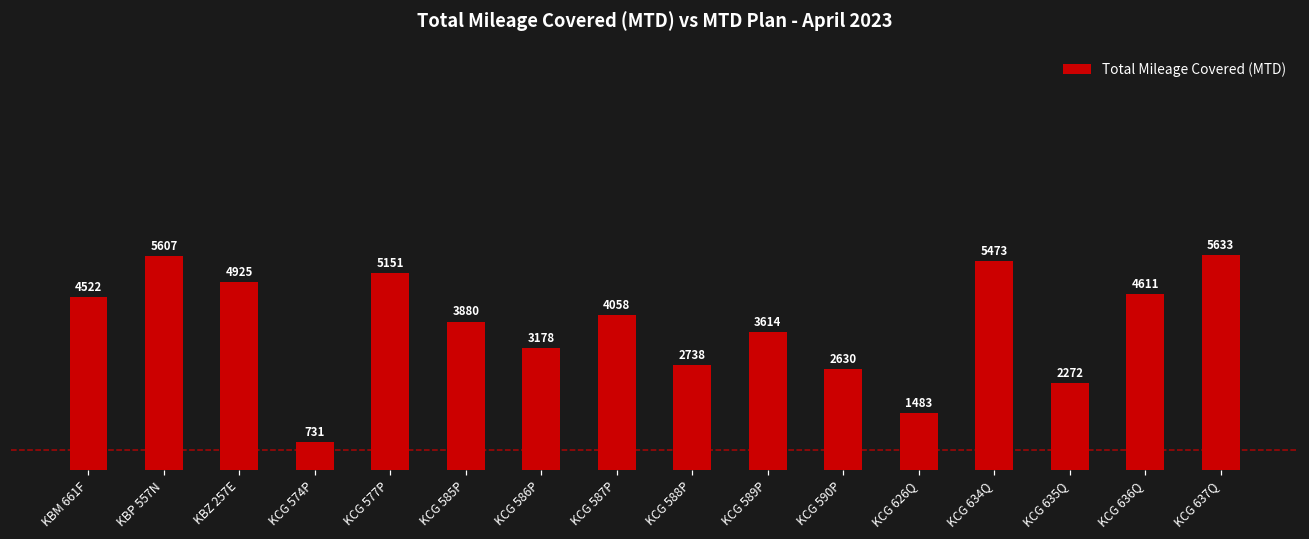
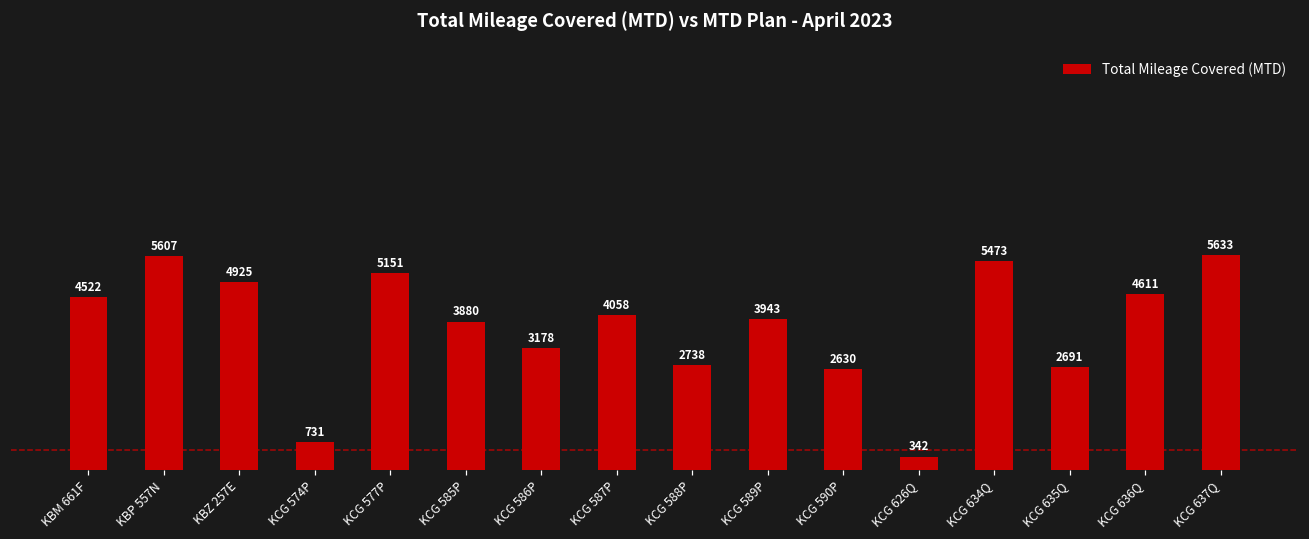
  {
    "KBM 661F": 4522,
    "KBP 557N": 5607,
    "KBZ 257E": 4925,
    "KCG 574P": 731,
    "KCG 577P": 5151,
    "KCG 585P": 3880,
    "KCG 586P": 3178,
    "KCG 587P": 4058,
    "KCG 588P": 2738,
-   "KCG 589P": 3614,
+   "KCG 589P": 3943,
    "KCG 590P": 2630,
-   "KCG 626Q": 1483,
+   "KCG 626Q": 342,
    "KCG 634Q": 5473,
-   "KCG 635Q": 2272,
+   "KCG 635Q": 2691,
    "KCG 636Q": 4611,
    "KCG 637Q": 5633
  }
